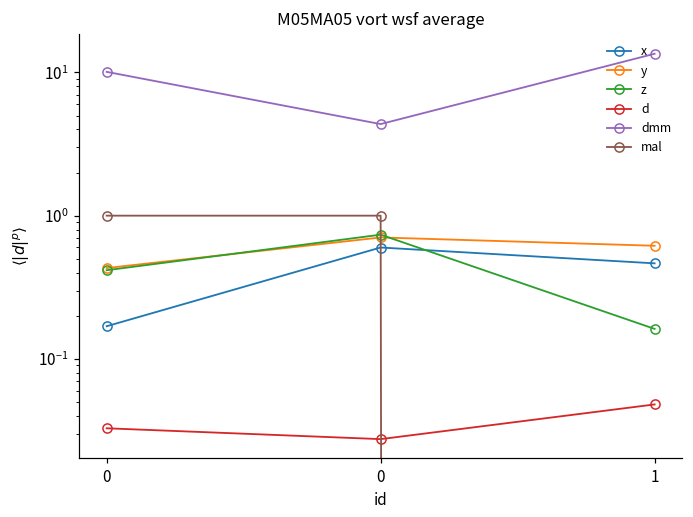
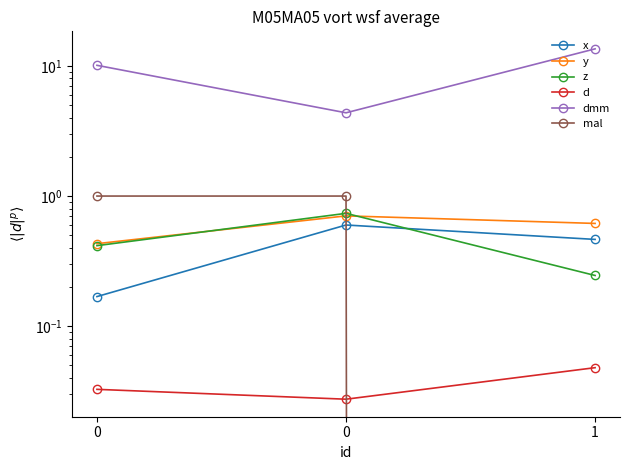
  {
    "x": {
      "1": 0.46
    },
    "y": {
      "1": 0.6
    },
    "z": {
-     "1": 0.16
+     "1": 0.25
    },
    "d": {
      "1": 0.05
    },
    "dmm": {
      "1": 14
    }
  }
